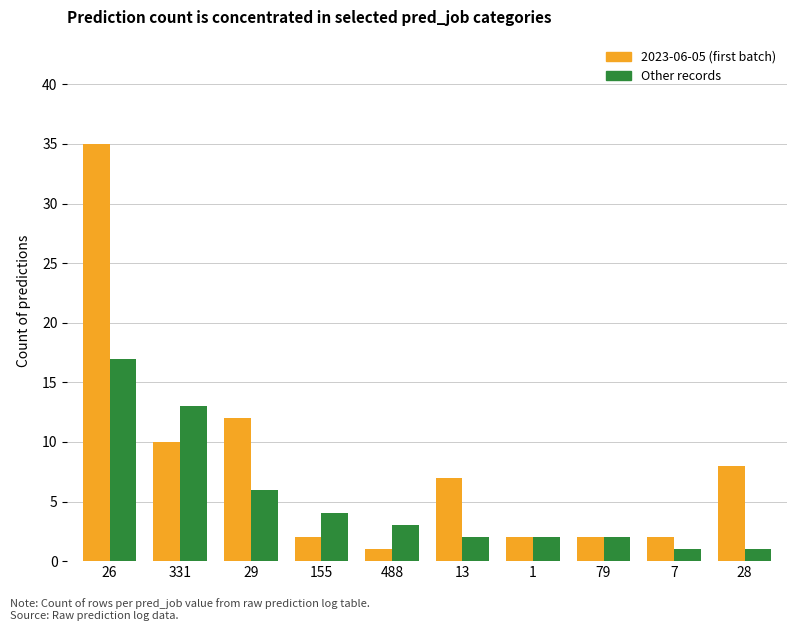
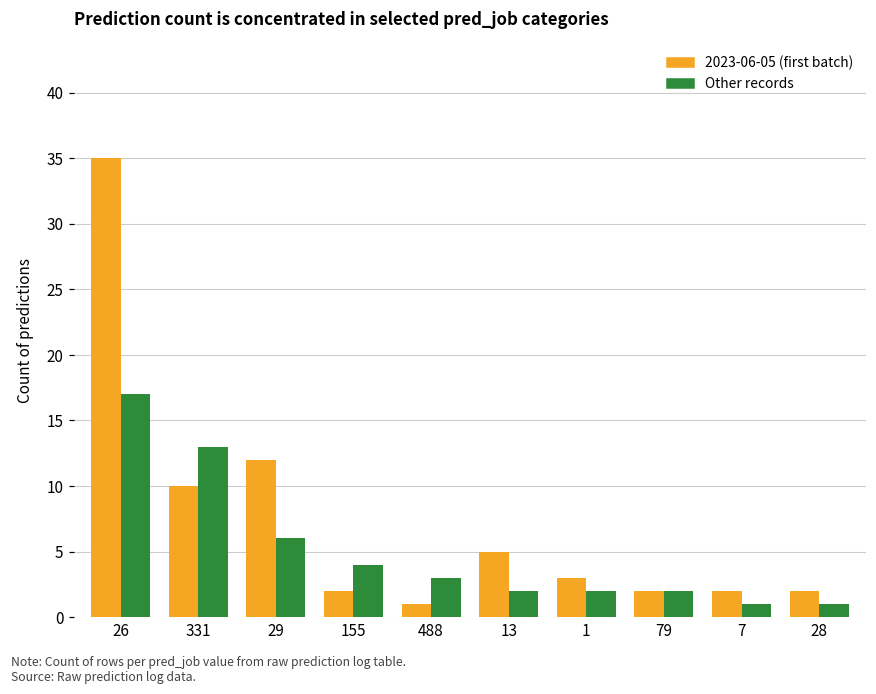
  {
    "2023-06-05 (first batch)": {
      "26": 35,
      "331": 10,
      "29": 12,
      "155": 2,
      "488": 1,
-     "13": 7,
-     "1": 2,
+     "13": 5,
+     "1": 3,
      "79": 2,
      "7": 2,
-     "28": 8
+     "28": 2
    }
  }
